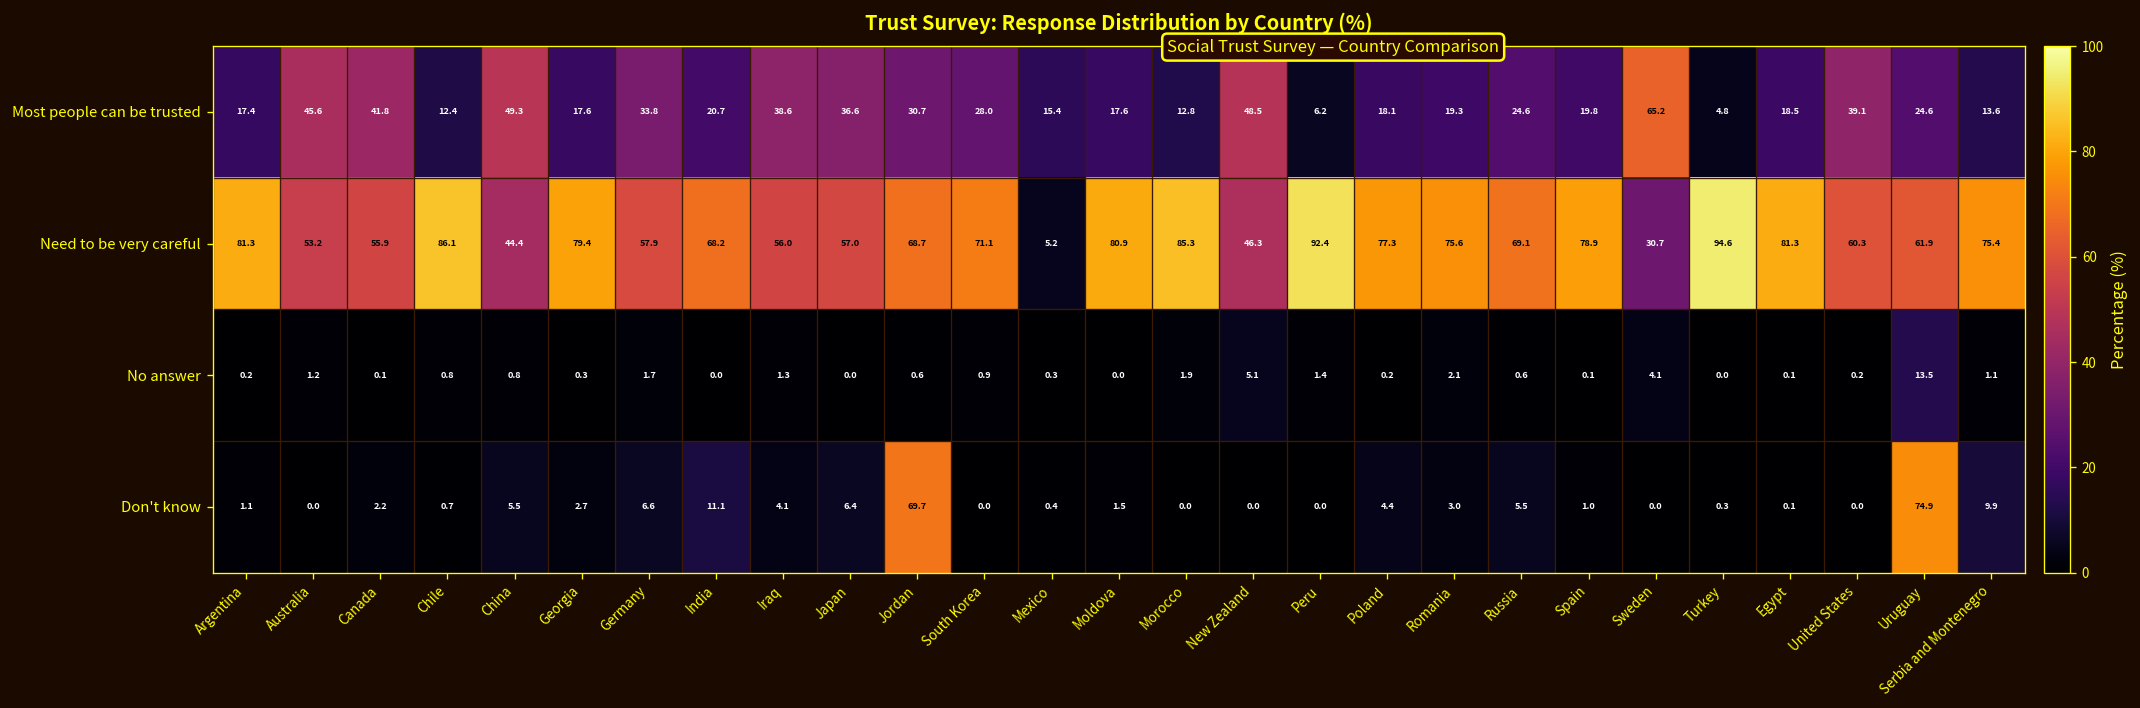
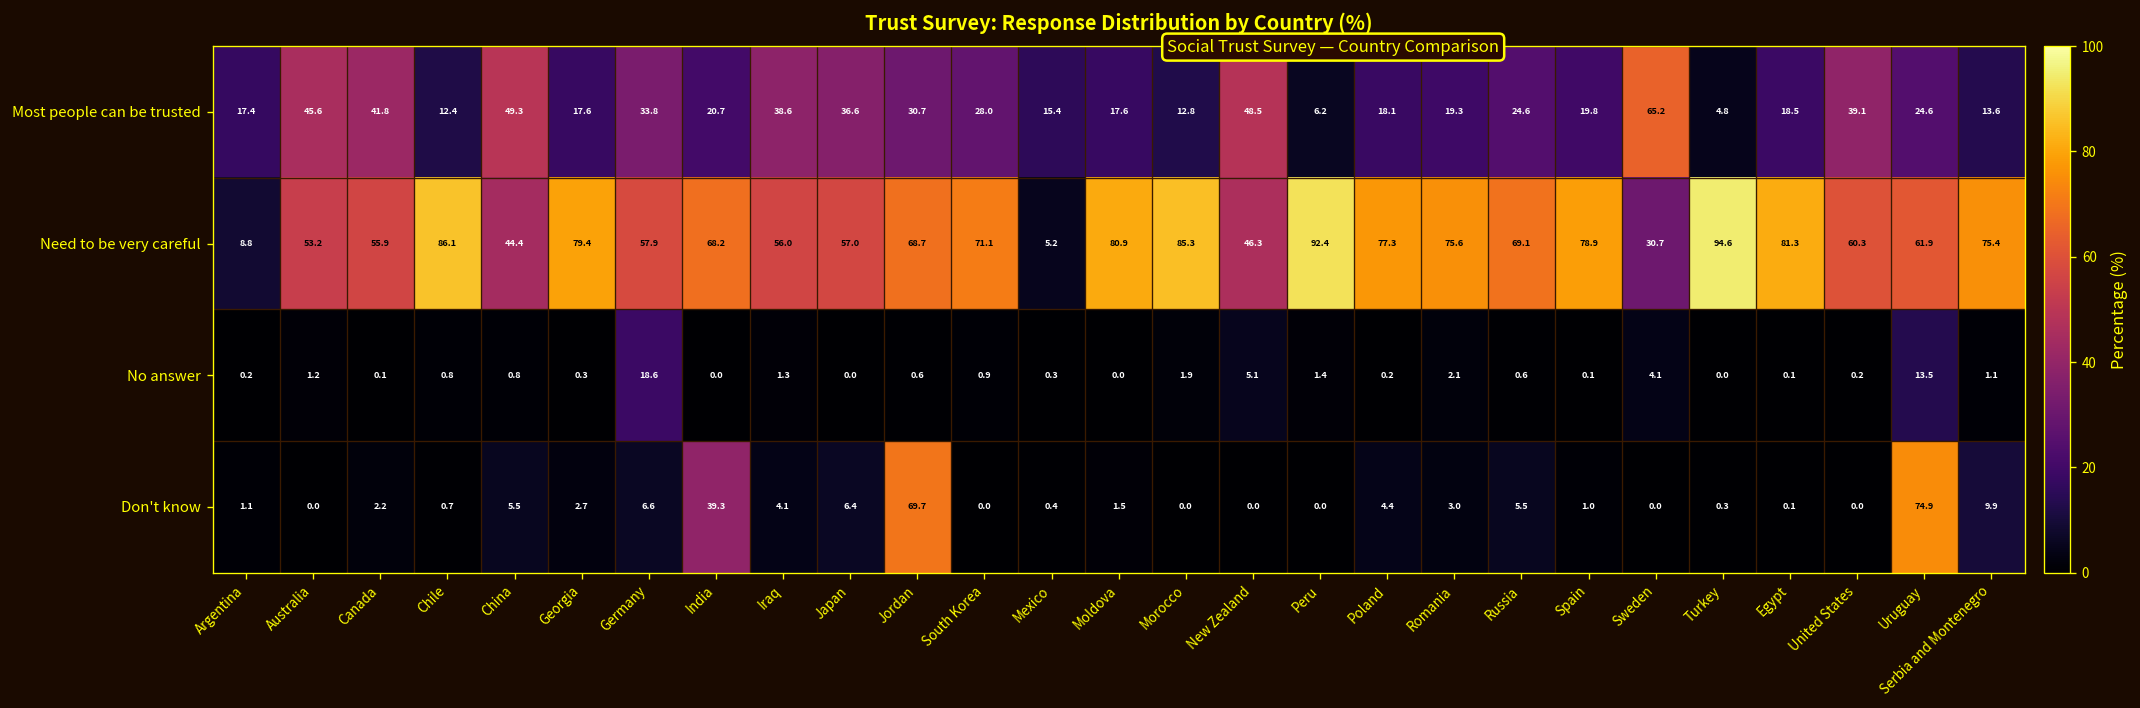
  {
    "Most people can be trusted": {
      "Argentina": 17.4,
      "Australia": 45.6,
      "Canada": 41.8,
      "Chile": 12.4,
      "China": 49.3,
      "Georgia": 17.6,
      "Germany": 33.8,
      "India": 20.7,
      "Iraq": 38.6,
      "Japan": 36.6,
      "Jordan": 30.7,
      "South Korea": 28.0,
      "Mexico": 15.4,
      "Moldova": 17.6,
      "Morocco": 12.8,
      "New Zealand": 48.5,
      "Peru": 6.2,
      "Poland": 18.1,
      "Romania": 19.3,
      "Russia": 24.6,
      "Spain": 19.8,
      "Sweden": 65.2,
      "Turkey": 4.8,
      "Egypt": 18.5,
      "United States": 39.1,
      "Uruguay": 24.6,
      "Serbia and Montenegro": 13.6
    },
    "Need to be very careful": {
-     "Argentina": 81.3,
+     "Argentina": 8.8,
      "Australia": 53.2,
      "Canada": 55.9,
      "Chile": 86.1,
      "China": 44.4,
      "Georgia": 79.4,
      "Germany": 57.9,
      "India": 68.2,
      "Iraq": 56.0,
      "Japan": 57.0,
      "Jordan": 68.7,
      "South Korea": 71.1,
      "Mexico": 5.2,
      "Moldova": 80.9,
      "Morocco": 85.3,
      "New Zealand": 46.3,
      "Peru": 92.4,
      "Poland": 77.3,
      "Romania": 75.6,
      "Russia": 69.1,
      "Spain": 78.9,
      "Sweden": 30.7,
      "Turkey": 94.6,
      "Egypt": 81.3,
      "United States": 60.3,
      "Uruguay": 61.9,
      "Serbia and Montenegro": 75.4
    },
    "No answer": {
      "Argentina": 0.2,
      "Australia": 1.2,
      "Canada": 0.1,
      "Chile": 0.8,
      "China": 0.8,
      "Georgia": 0.3,
-     "Germany": 1.7,
+     "Germany": 18.6,
      "India": 0.0,
      "Iraq": 1.3,
      "Japan": 0.0,
      "Jordan": 0.6,
      "South Korea": 0.9,
      "Mexico": 0.3,
      "Moldova": 0.0,
      "Morocco": 1.9,
      "New Zealand": 5.1,
      "Peru": 1.4,
      "Poland": 0.2,
      "Romania": 2.1,
      "Russia": 0.6,
      "Spain": 0.1,
      "Sweden": 4.1,
      "Turkey": 0.0,
      "Egypt": 0.1,
      "United States": 0.2,
      "Uruguay": 13.5,
      "Serbia and Montenegro": 1.1
    },
    "Don't know": {
      "Argentina": 1.1,
      "Australia": 0.0,
      "Canada": 2.2,
      "Chile": 0.7,
      "China": 5.5,
      "Georgia": 2.7,
      "Germany": 6.6,
-     "India": 11.1,
+     "India": 39.3,
      "Iraq": 4.1,
      "Japan": 6.4,
      "Jordan": 69.7,
      "South Korea": 0.0,
      "Mexico": 0.4,
      "Moldova": 1.5,
      "Morocco": 0.0,
      "New Zealand": 0.0,
      "Peru": 0.0,
      "Poland": 4.4,
      "Romania": 3.0,
      "Russia": 5.5,
      "Spain": 1.0,
      "Sweden": 0.0,
      "Turkey": 0.3,
      "Egypt": 0.1,
      "United States": 0.0,
      "Uruguay": 74.9,
      "Serbia and Montenegro": 9.9
    }
  }
